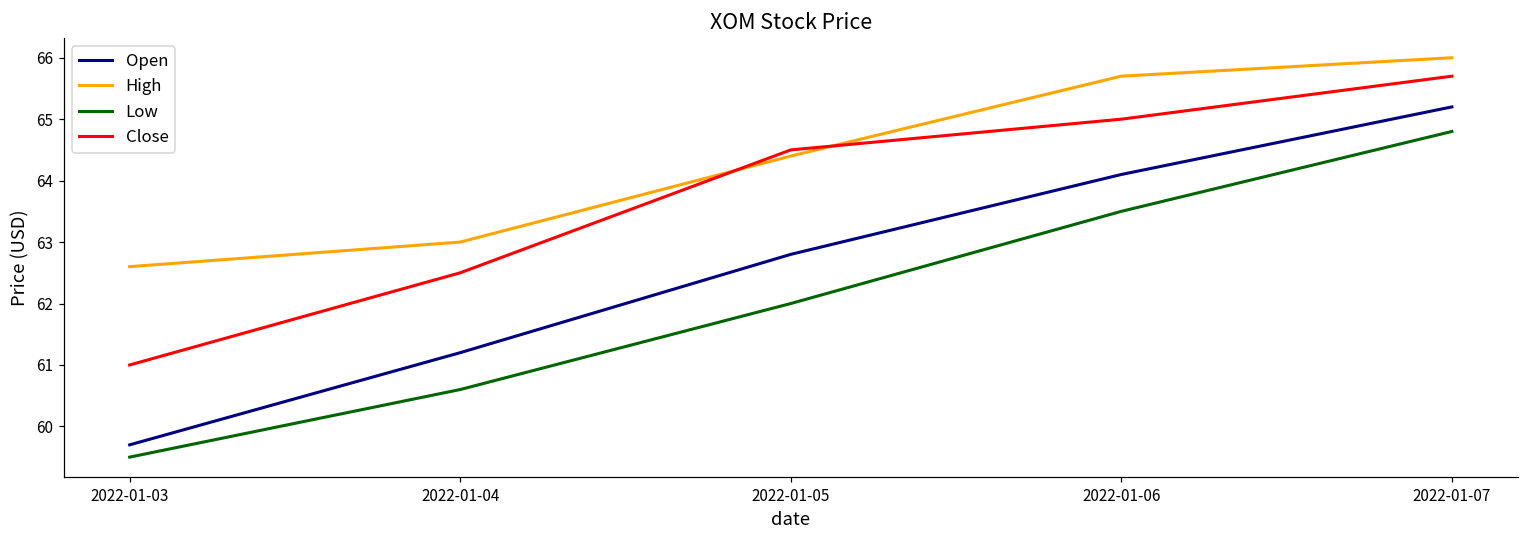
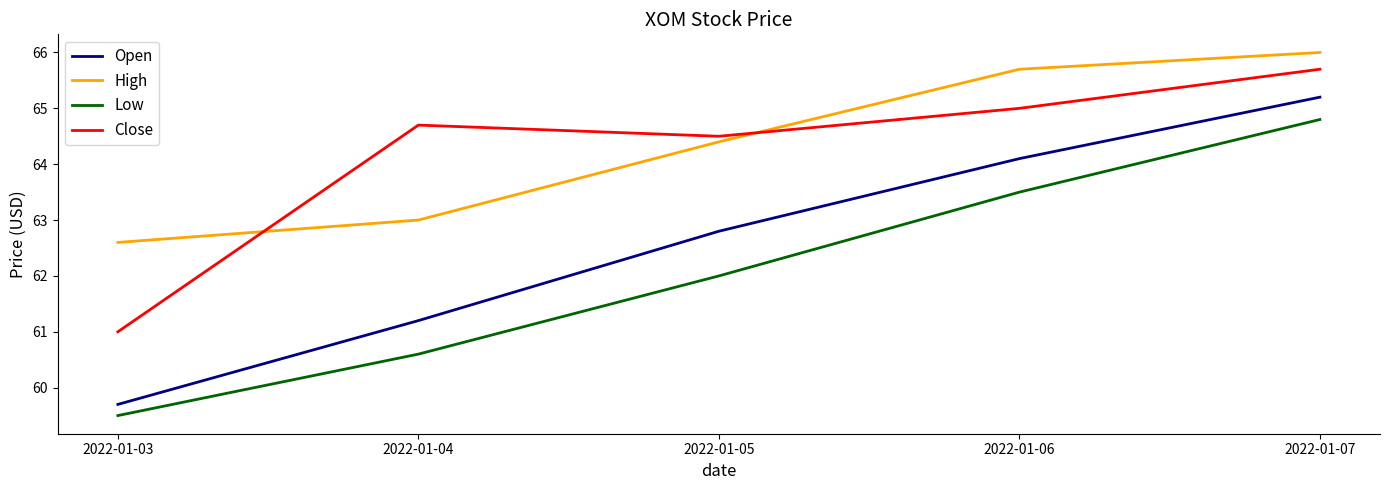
  {
    "Open": {
      "2022-01-03": 59.7,
      "2022-01-04": 61.2,
      "2022-01-05": 62.8,
      "2022-01-06": 64.1,
      "2022-01-07": 65.2
    },
    "High": {
      "2022-01-03": 62.6,
      "2022-01-04": 63.0,
      "2022-01-05": 64.4,
      "2022-01-06": 65.7,
      "2022-01-07": 66.0
    },
    "Low": {
      "2022-01-03": 59.5,
      "2022-01-04": 60.6,
      "2022-01-05": 62.0,
      "2022-01-06": 63.5,
      "2022-01-07": 64.8
    },
    "Close": {
      "2022-01-03": 61.0,
-     "2022-01-04": 62.5,
+     "2022-01-04": 64.7,
      "2022-01-05": 64.5,
      "2022-01-06": 65.0,
      "2022-01-07": 65.7
    }
  }
